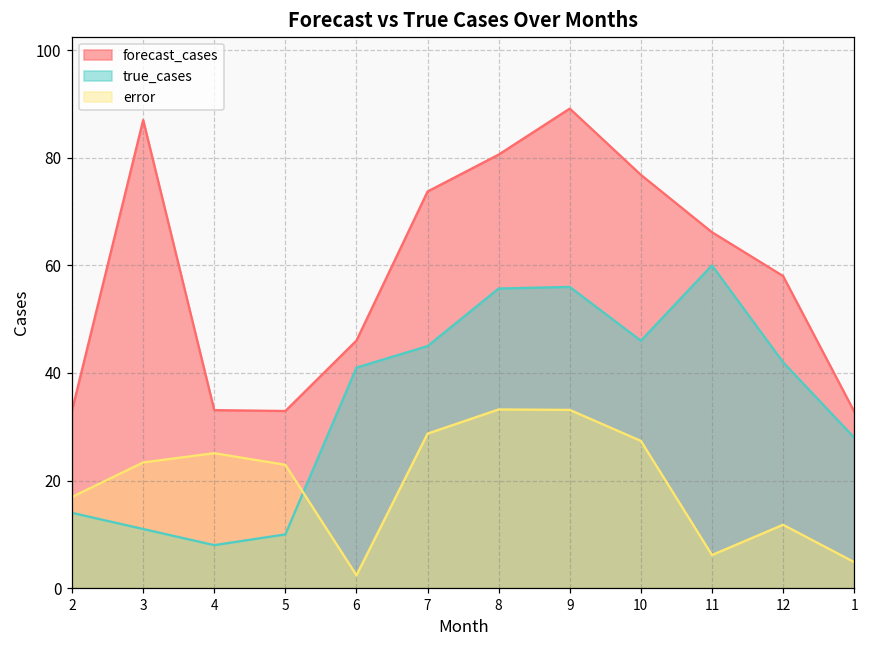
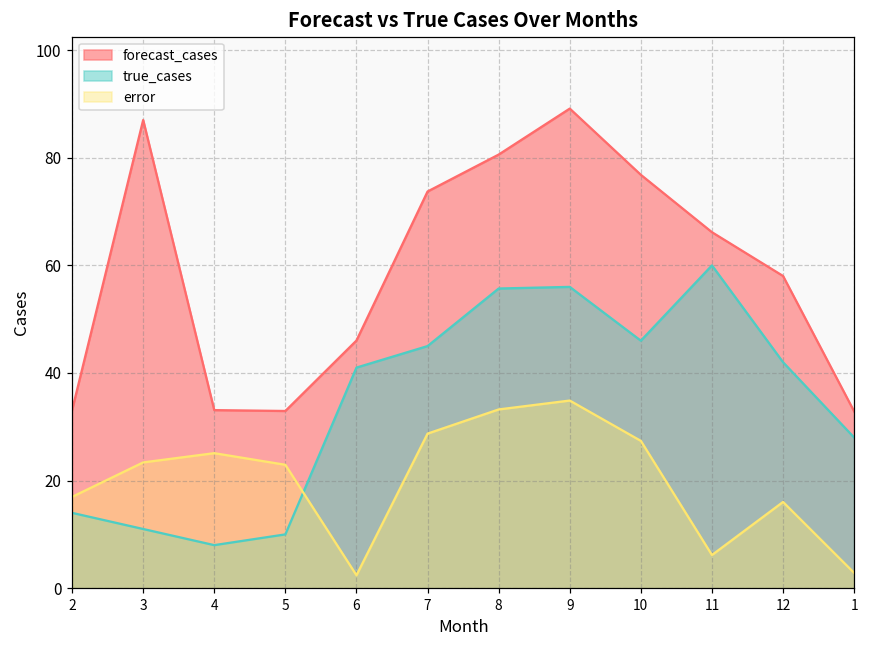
  {
    "forecast_cases": {
      "2": 33,
      "3": 87,
      "4": 33,
      "5": 33,
      "6": 46,
      "7": 74,
      "8": 81,
      "9": 89,
      "10": 77,
      "11": 66,
      "12": 58,
      "1": 33
    },
    "true_cases": {
      "2": 14,
      "3": 11,
      "4": 8,
      "5": 10,
      "6": 41,
      "7": 45,
      "8": 56,
      "9": 56,
      "10": 46,
      "11": 60,
      "12": 42,
      "1": 28
    },
    "error": {
      "2": 17,
      "3": 23,
      "4": 25,
      "5": 23,
      "6": 2,
      "7": 29,
      "8": 33,
-     "9": 33,
+     "9": 35,
      "10": 27,
      "11": 6,
-     "12": 12,
-     "1": 5
+     "12": 16,
+     "1": 3
    }
  }
